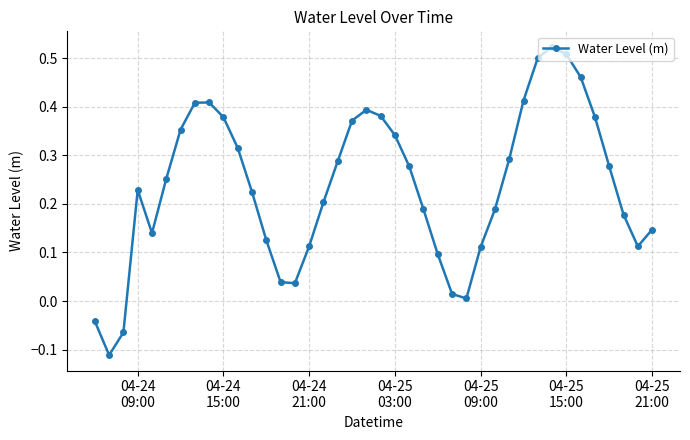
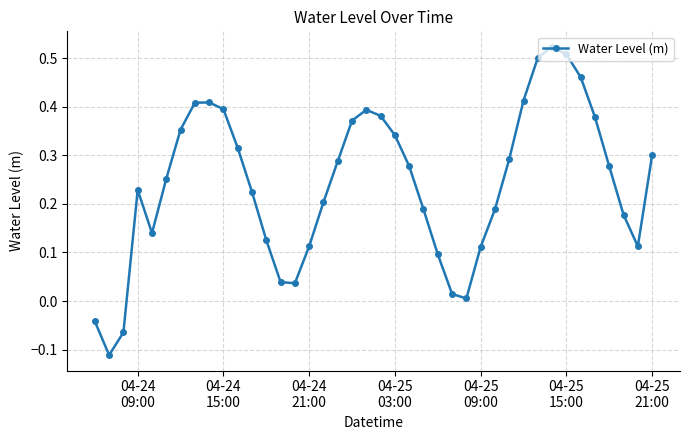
  {
    "04-24 09:00": 0.23,
-   "04-24 15:00": 0.38,
+   "04-24 15:00": 0.40,
    "04-24 21:00": 0.11,
    "04-25 03:00": 0.34,
    "04-25 09:00": 0.11,
-   "04-25 21:00": 0.15
+   "04-25 21:00": 0.30
  }
